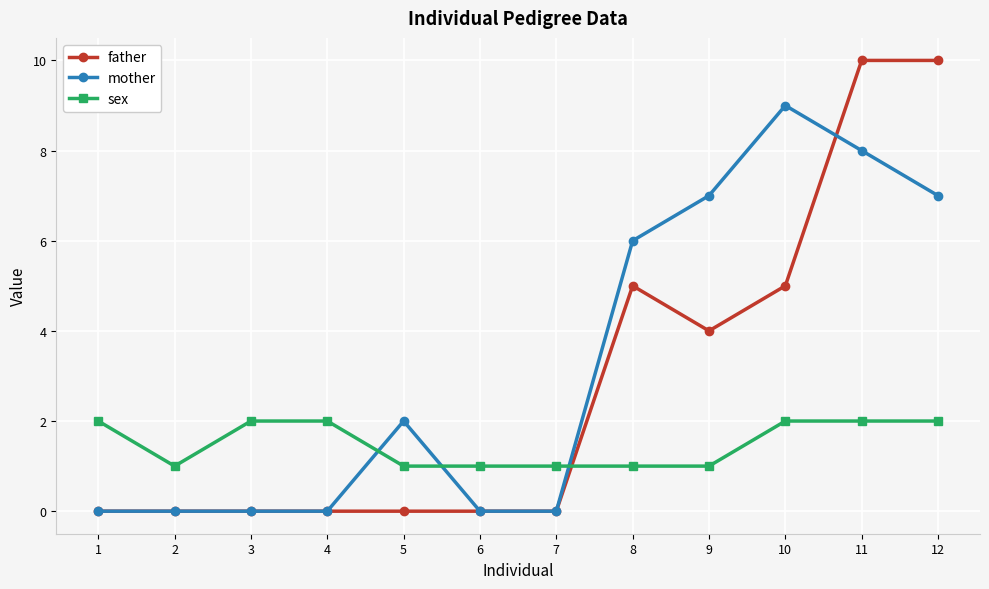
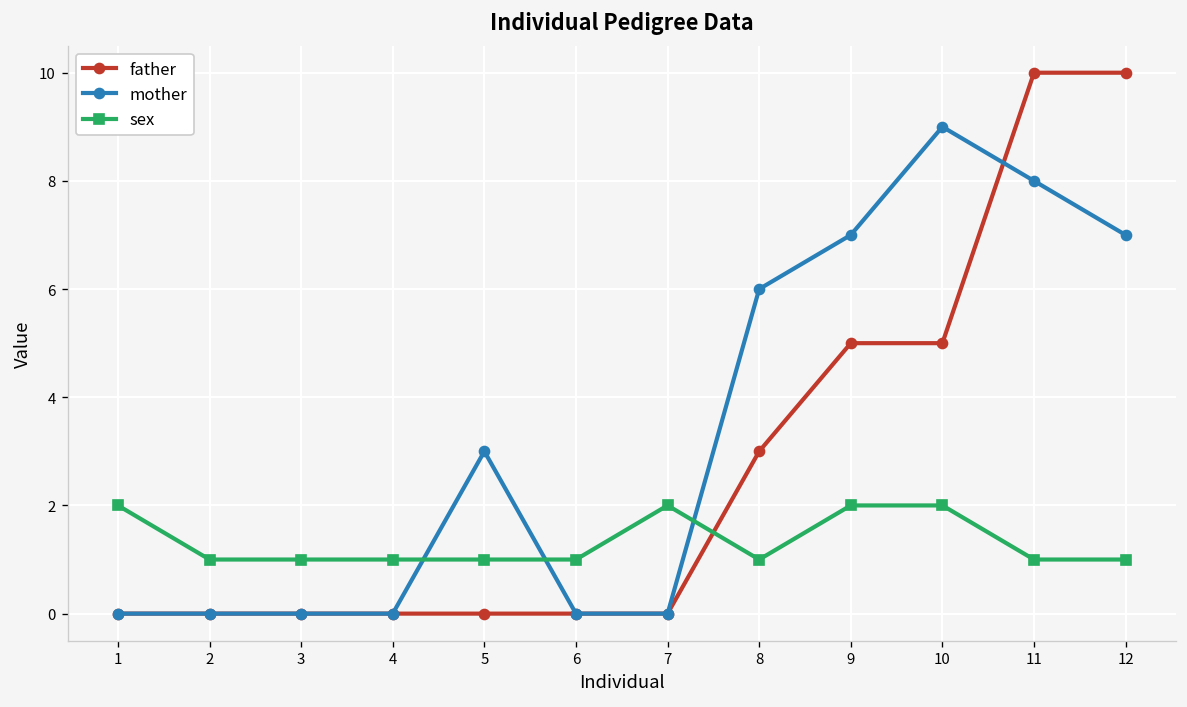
  {
    "father": {
      "5": 0,
-     "8": 5,
-     "9": 4,
+     "8": 3,
+     "9": 5,
      "10": 5,
      "11": 10,
      "12": 10
    },
    "mother": {
-     "5": 2,
+     "5": 3,
      "8": 6,
      "9": 7,
      "10": 9,
      "11": 8,
      "12": 7
    },
    "sex": {
      "1": 2,
      "2": 1,
-     "3": 2,
-     "4": 2,
+     "3": 1,
+     "4": 1,
      "5": 1,
      "6": 1,
-     "7": 1,
+     "7": 2,
      "8": 1,
-     "9": 1,
+     "9": 2,
      "10": 2,
-     "11": 2,
-     "12": 2
+     "11": 1,
+     "12": 1
    }
  }
